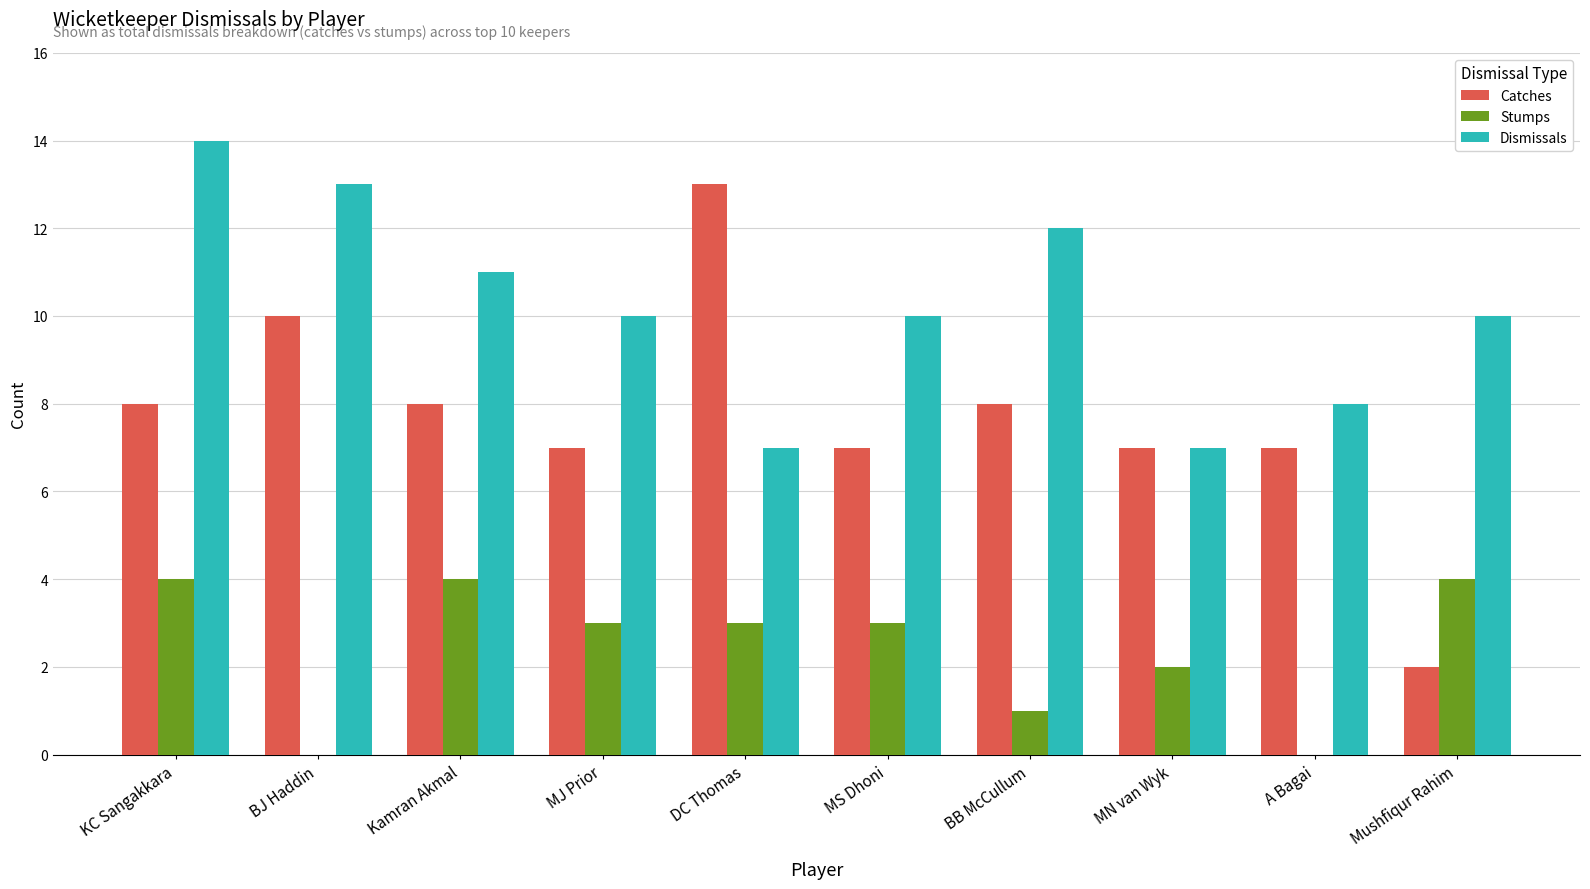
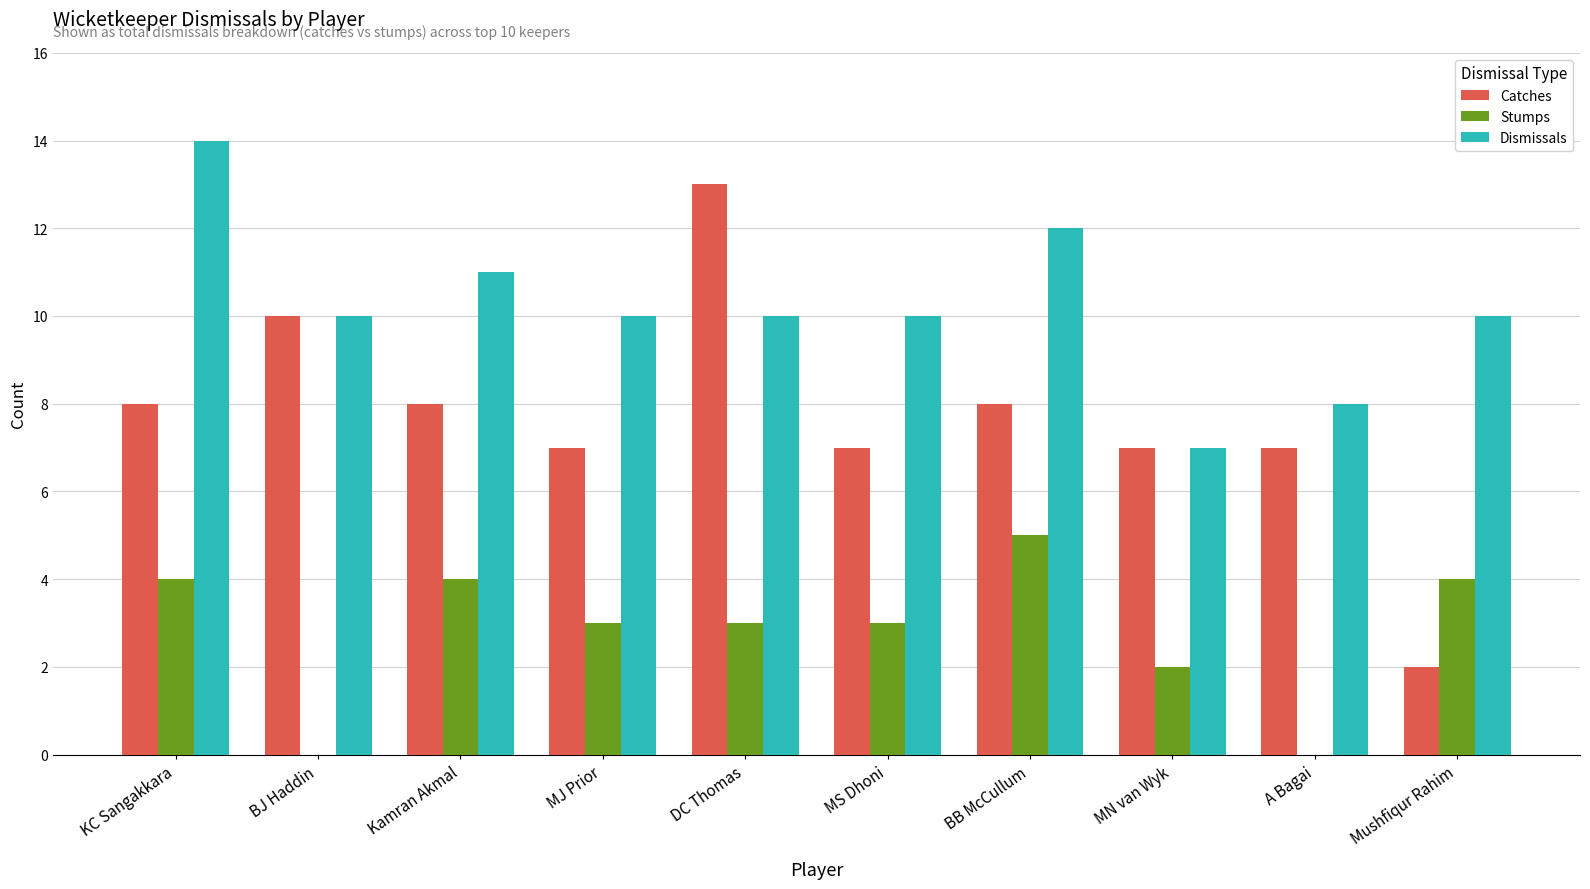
  {
    "Catches": {
      "KC Sangakkara": 8,
      "BJ Haddin": 10,
      "Kamran Akmal": 8,
      "MJ Prior": 7,
      "DC Thomas": 13,
      "MS Dhoni": 7,
      "BB McCullum": 8,
      "MN van Wyk": 7,
      "A Bagai": 7,
      "Mushfiqur Rahim": 2
    },
    "Stumps": {
      "KC Sangakkara": 4,
      "BJ Haddin": 0,
      "Kamran Akmal": 4,
      "MJ Prior": 3,
      "DC Thomas": 3,
      "MS Dhoni": 3,
-     "BB McCullum": 1,
+     "BB McCullum": 5,
      "MN van Wyk": 2,
      "A Bagai": 0,
      "Mushfiqur Rahim": 4
    },
    "Dismissals": {
      "KC Sangakkara": 14,
-     "BJ Haddin": 13,
+     "BJ Haddin": 10,
      "Kamran Akmal": 11,
      "MJ Prior": 10,
-     "DC Thomas": 7,
+     "DC Thomas": 10,
      "MS Dhoni": 10,
      "BB McCullum": 12,
      "MN van Wyk": 7,
      "A Bagai": 8,
      "Mushfiqur Rahim": 10
    }
  }
